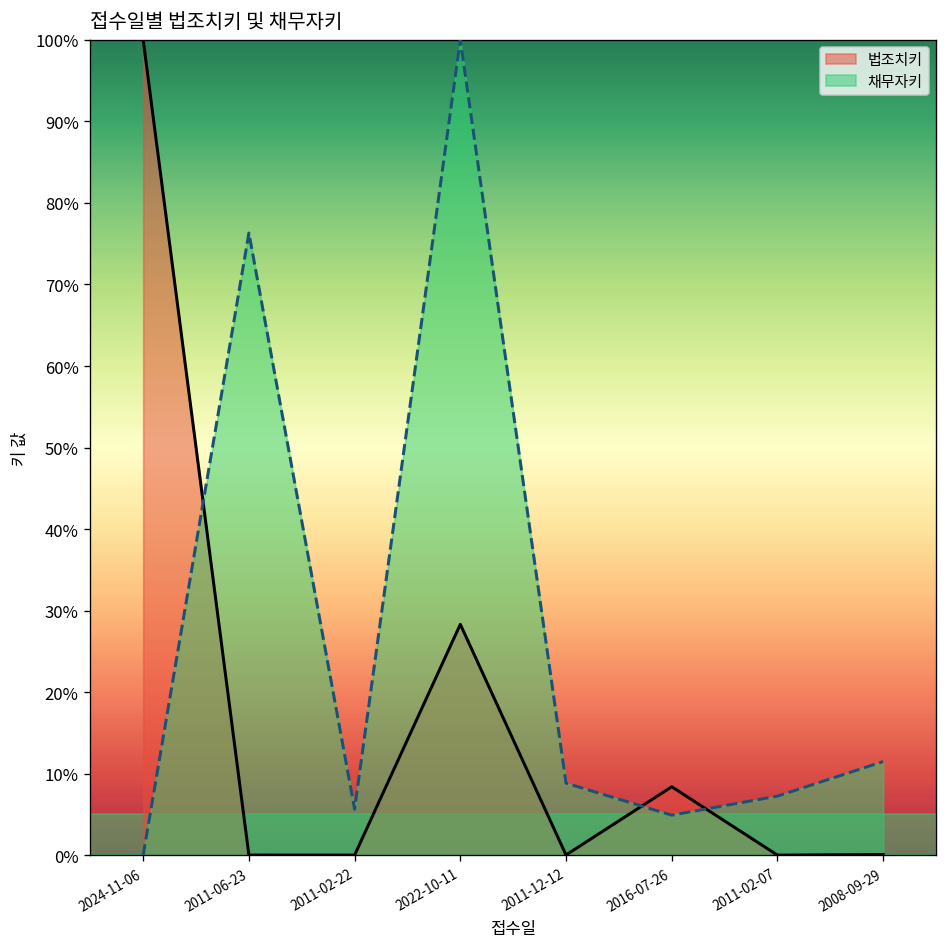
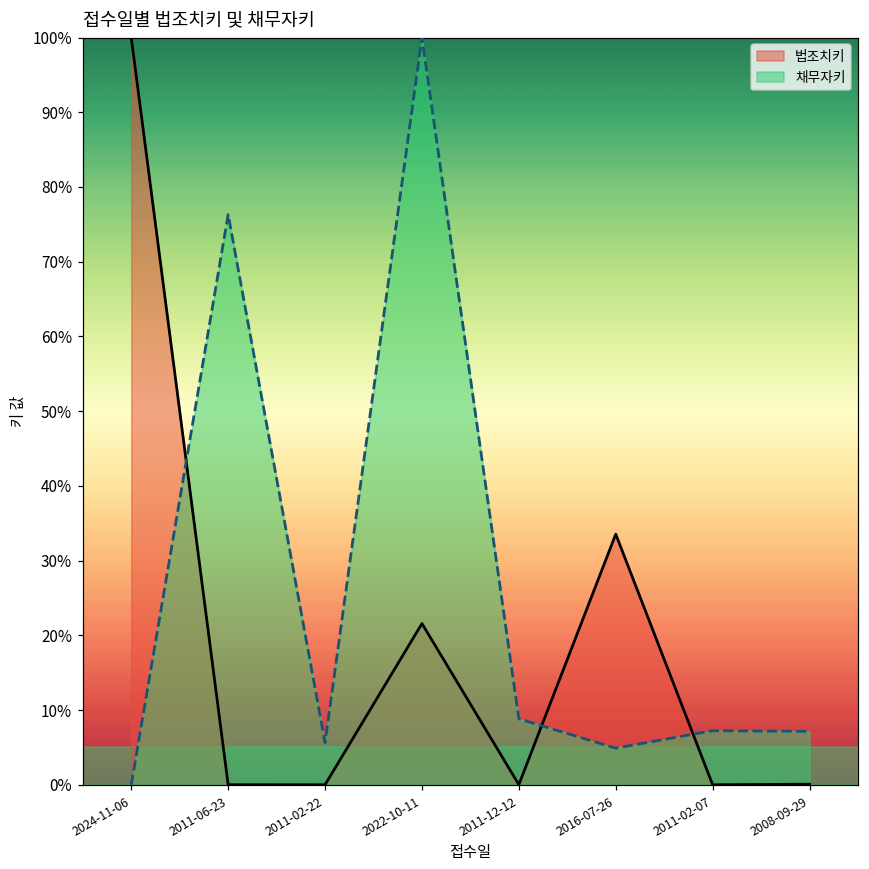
  {
    "법조치키": {
      "2024-11-06": "100%",
-     "2022-10-11": "28%",
-     "2016-07-26": "8%"
+     "2022-10-11": "22%",
+     "2016-07-26": "34%"
    },
    "채무자키": {
      "2011-06-23": "76%",
      "2011-02-22": "6%",
      "2022-10-11": "100%",
      "2011-12-12": "9%",
      "2011-02-07": "7%",
-     "2008-09-29": "11%"
+     "2008-09-29": "7%"
    }
  }
